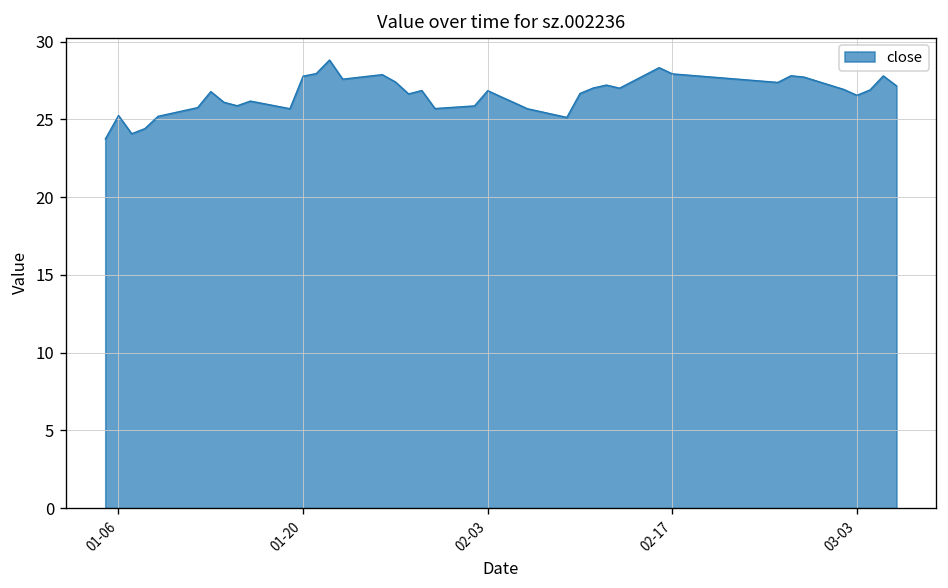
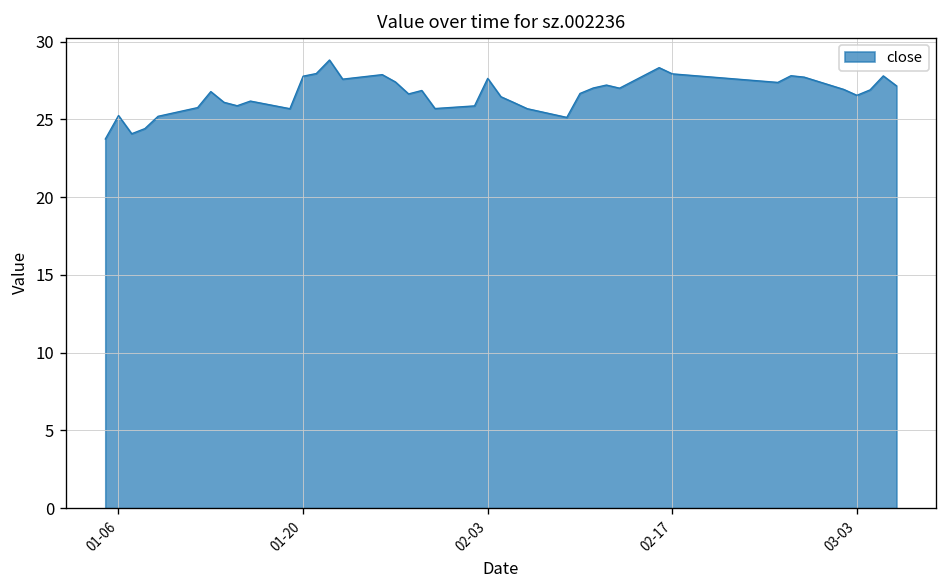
  {
    "01-06": 25.3,
    "01-20": 27.8,
-   "02-03": 26.9,
+   "02-03": 27.6,
    "02-17": 27.9,
    "03-03": 26.6
  }
